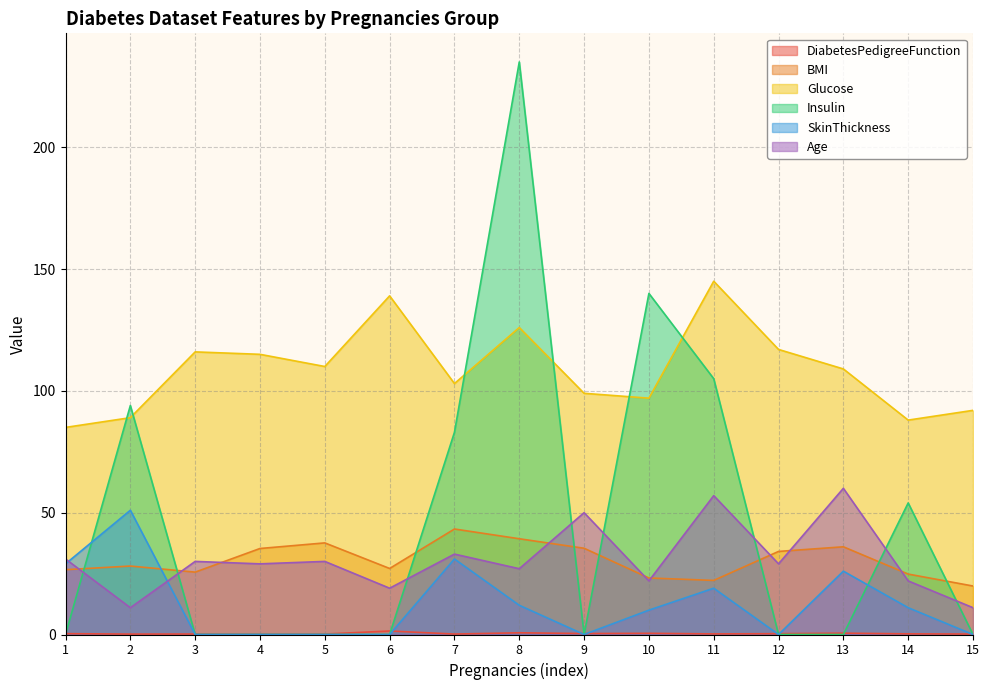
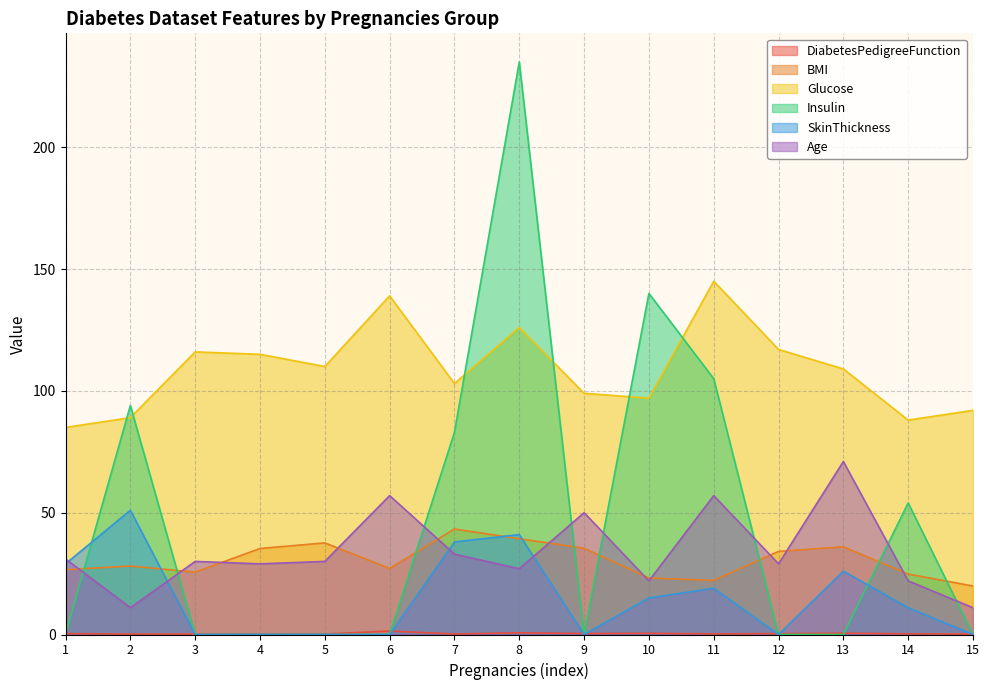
  {
    "Insulin": {
      "2": 94,
      "7": 83,
      "8": 235,
      "10": 140,
      "11": 105,
      "14": 54
    },
    "SkinThickness": {
      "1": 29,
      "2": 51,
-     "7": 31,
-     "8": 12,
-     "10": 10,
+     "7": 38,
+     "8": 41,
+     "10": 15,
      "11": 19,
      "13": 26,
      "14": 11
    },
    "Age": {
      "1": 31,
      "2": 11,
      "3": 30,
      "4": 29,
      "5": 30,
-     "6": 19,
+     "6": 57,
      "7": 33,
      "8": 27,
      "9": 50,
      "10": 22,
      "11": 57,
      "12": 29,
-     "13": 60,
+     "13": 71,
      "14": 22,
      "15": 11
    }
  }
